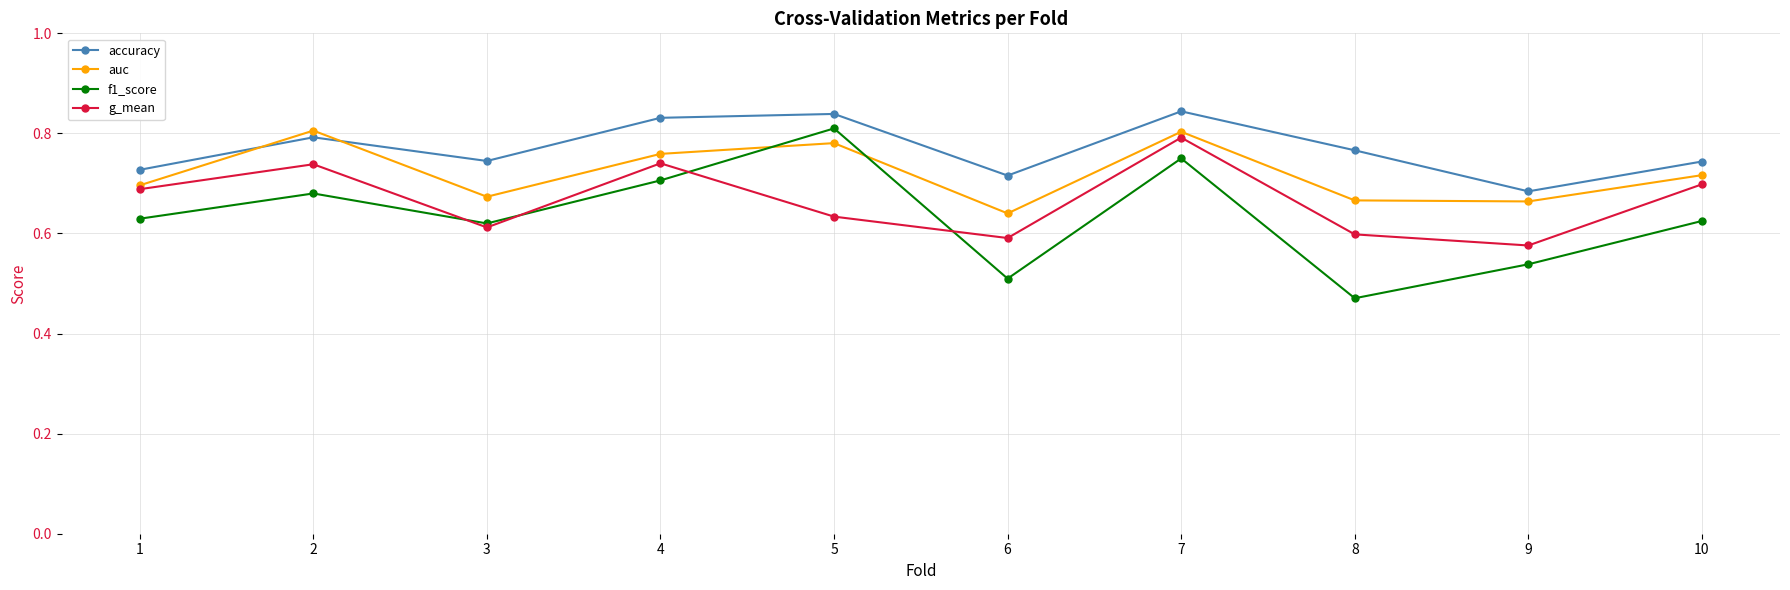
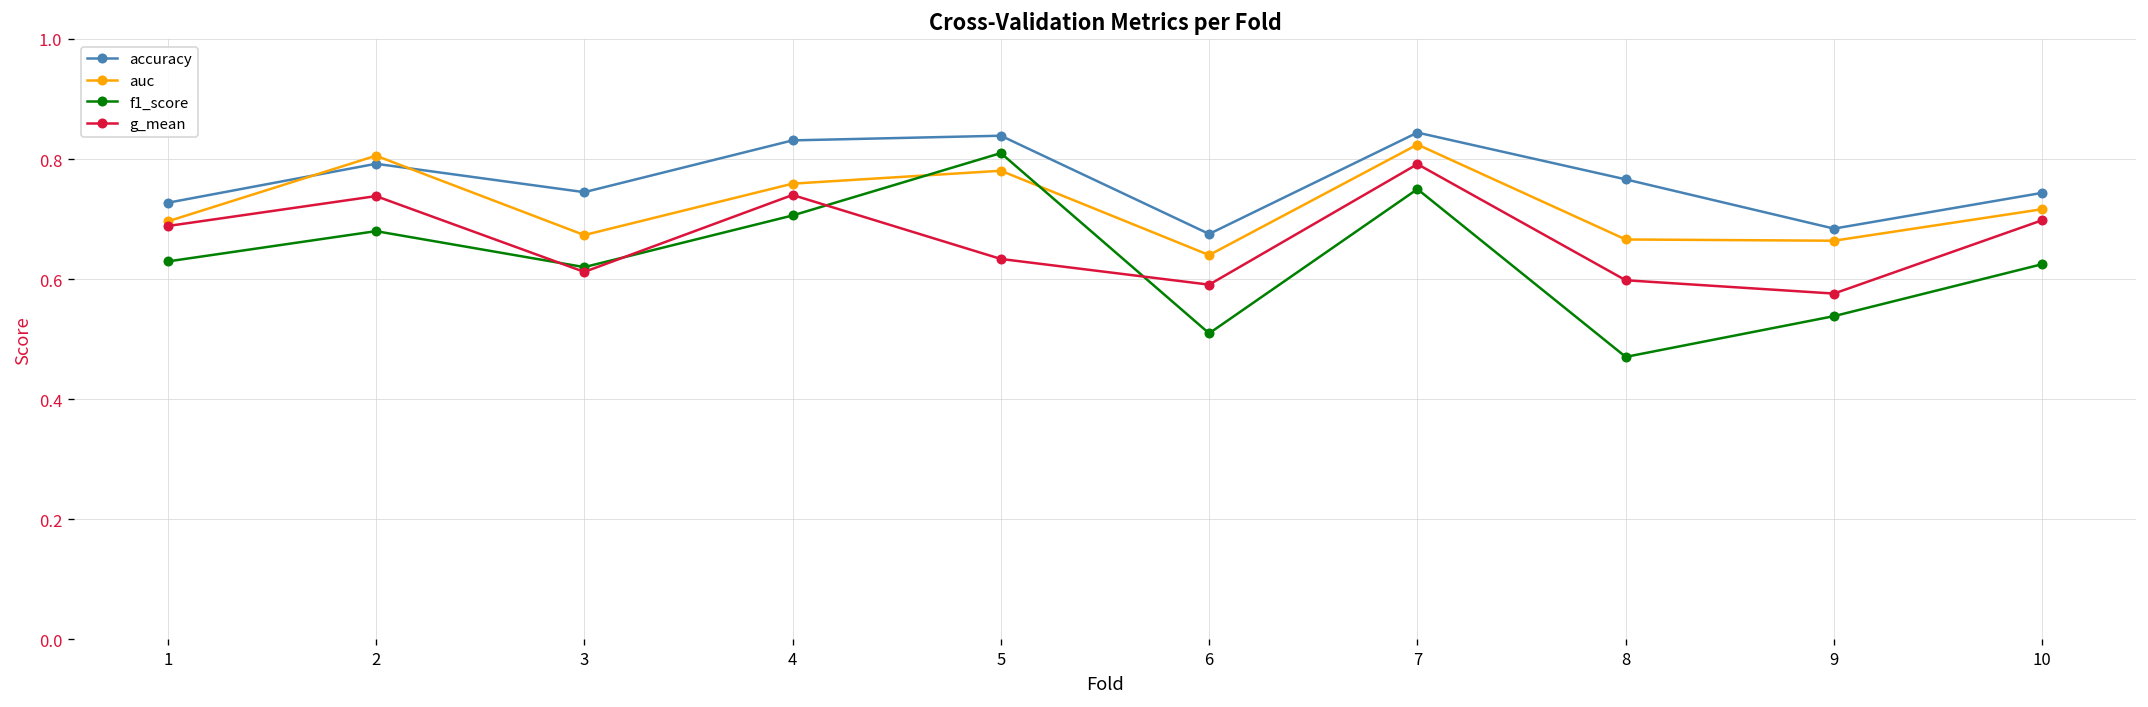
  {
    "accuracy": {
      "1": 0.73,
      "2": 0.79,
      "3": 0.74,
      "4": 0.83,
      "5": 0.84,
-     "6": 0.72,
+     "6": 0.68,
      "7": 0.84,
      "8": 0.77,
      "9": 0.68,
      "10": 0.74
    },
    "auc": {
      "1": 0.70,
      "2": 0.81,
      "3": 0.67,
      "4": 0.76,
      "5": 0.78,
      "6": 0.64,
-     "7": 0.80,
+     "7": 0.82,
      "8": 0.67,
      "9": 0.66,
      "10": 0.72
    },
    "f1_score": {
      "1": 0.63,
      "2": 0.68,
      "3": 0.62,
      "4": 0.71,
      "5": 0.81,
      "6": 0.51,
      "7": 0.75,
      "8": 0.47,
      "9": 0.54,
      "10": 0.63
    },
    "g_mean": {
      "1": 0.69,
      "2": 0.74,
      "3": 0.61,
      "4": 0.74,
      "5": 0.63,
      "6": 0.59,
      "7": 0.79,
      "8": 0.60,
      "9": 0.58,
      "10": 0.70
    }
  }
